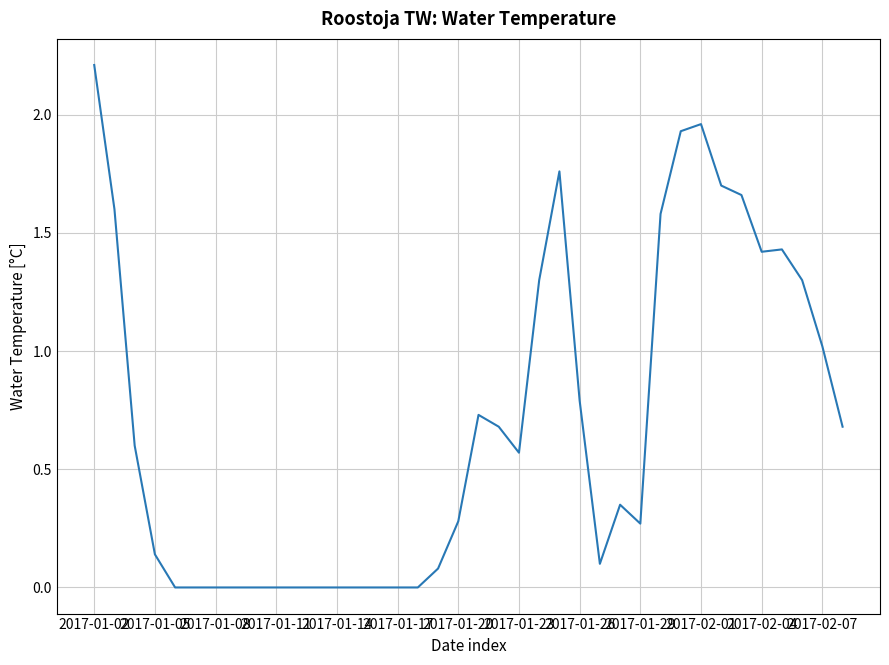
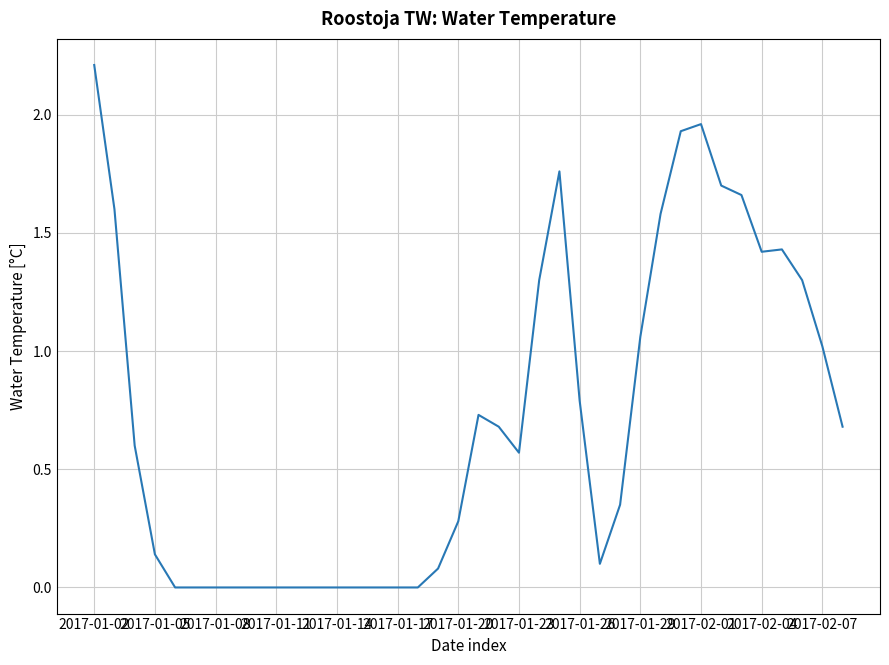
  {
    "2017-01-02": 2.21,
    "2017-01-05": 0.14,
    "2017-01-08": 0.00,
    "2017-01-14": 0.00,
    "2017-01-17": 0.00,
    "2017-01-20": 0.28,
-   "2017-01-29": 0.27,
+   "2017-01-29": 1.06,
    "2017-02-01": 1.96,
    "2017-02-04": 1.42,
    "2017-02-07": 1.02
  }
